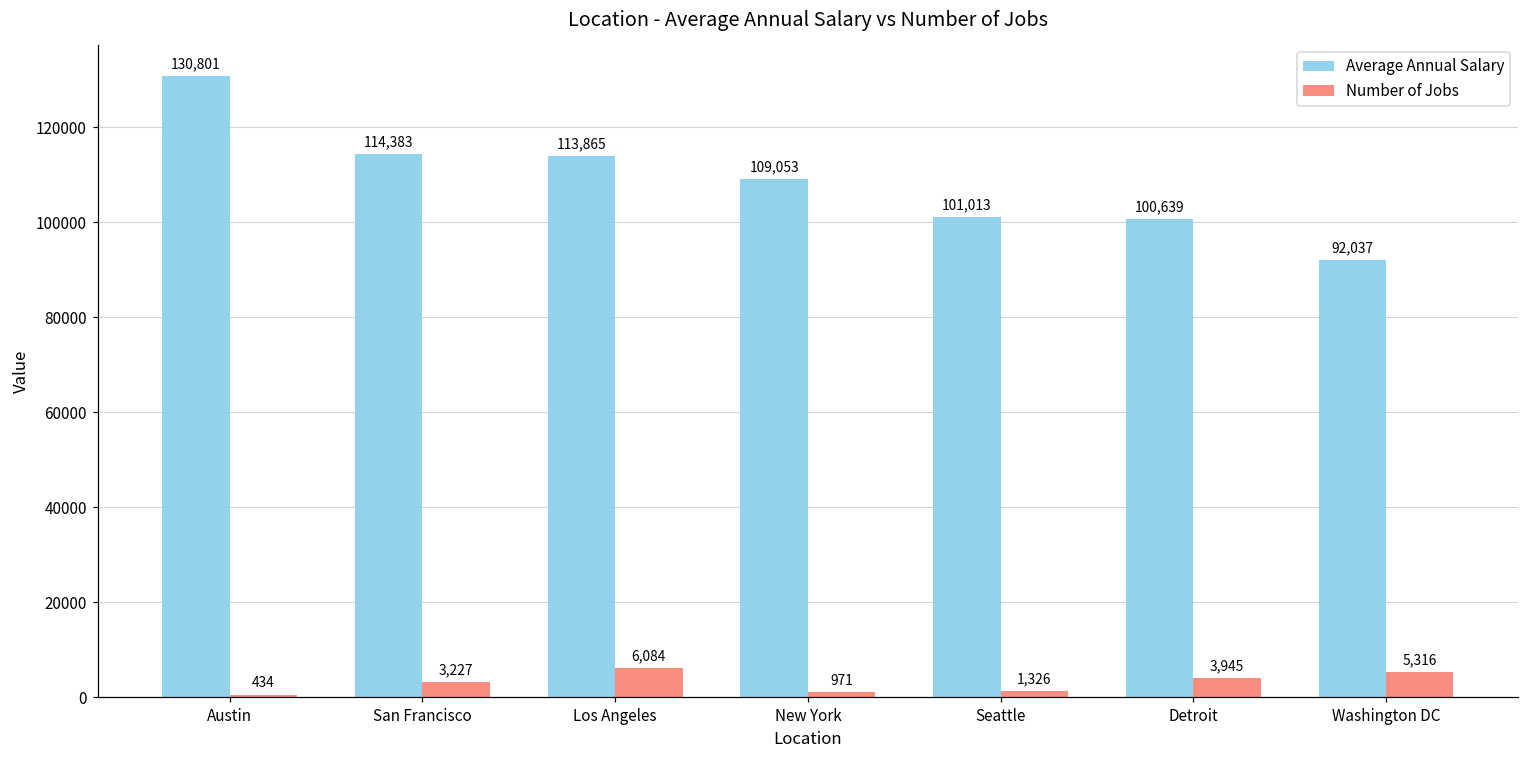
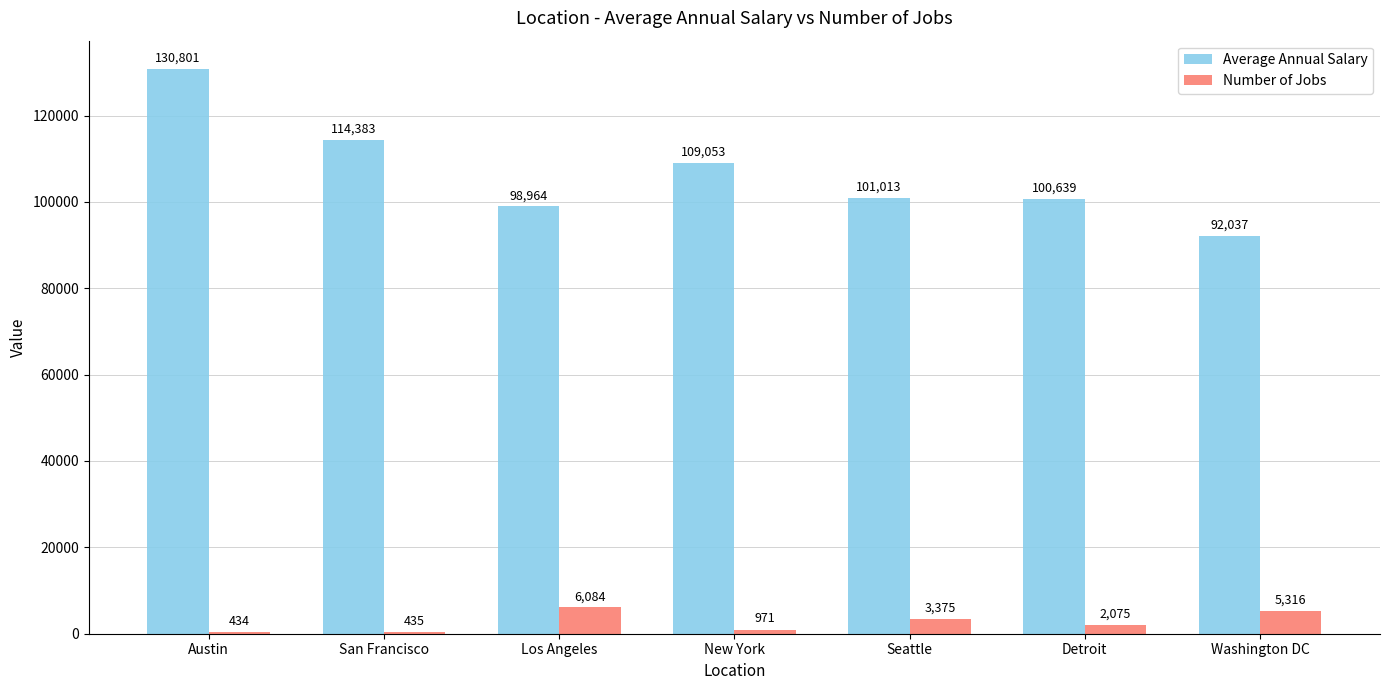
  {
    "Average Annual Salary": {
      "Austin": "130,801",
      "San Francisco": "114,383",
-     "Los Angeles": "113,865",
+     "Los Angeles": "98,964",
      "New York": "109,053",
      "Seattle": "101,013",
      "Detroit": "100,639",
      "Washington DC": "92,037"
    },
    "Number of Jobs": {
      "Austin": "434",
-     "San Francisco": "3,227",
+     "San Francisco": "435",
      "Los Angeles": "6,084",
      "New York": "971",
-     "Seattle": "1,326",
-     "Detroit": "3,945",
+     "Seattle": "3,375",
+     "Detroit": "2,075",
      "Washington DC": "5,316"
    }
  }
